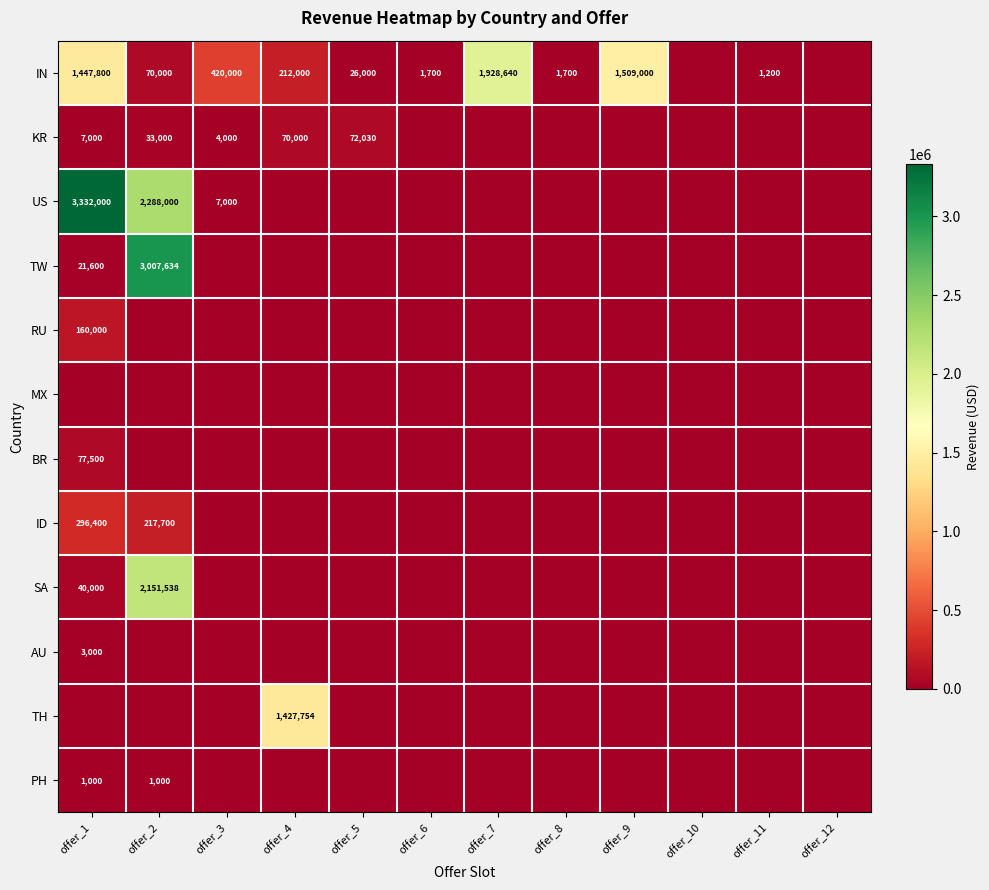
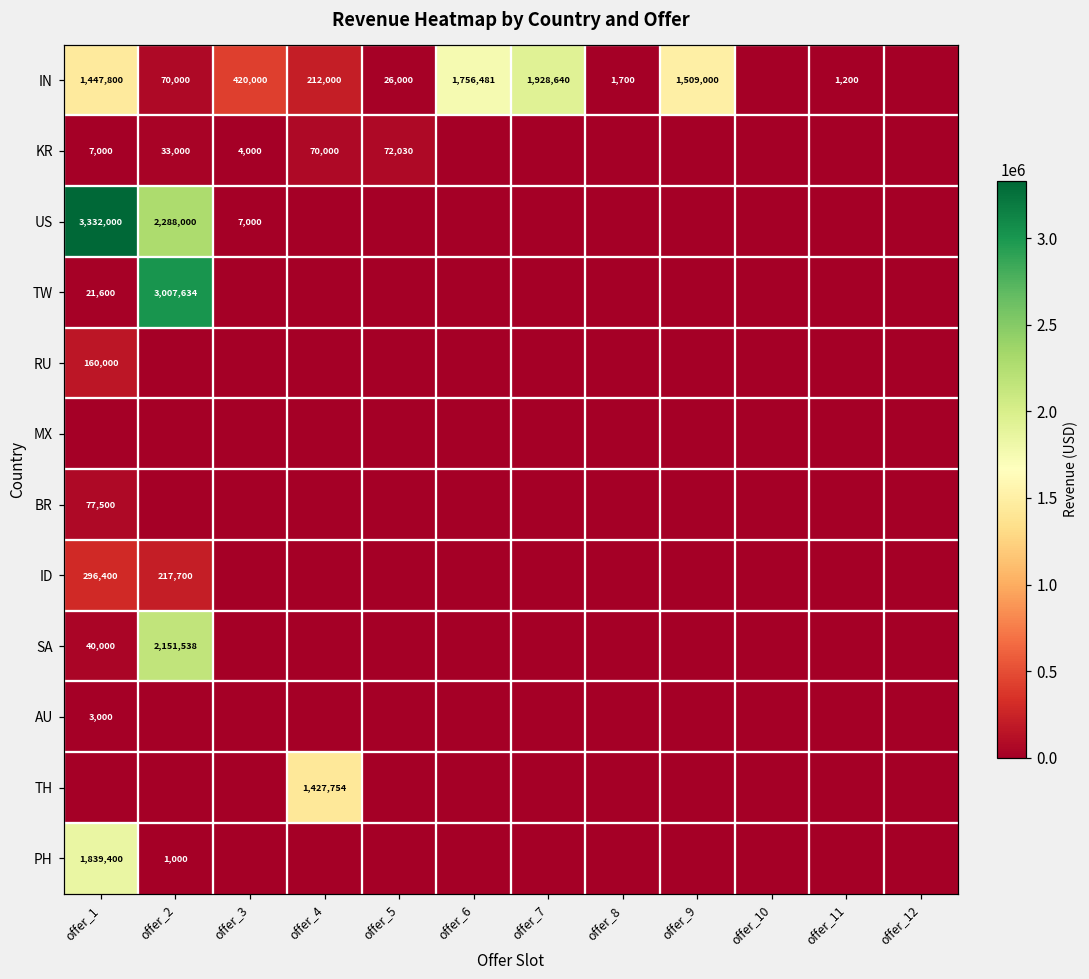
  {
    "IN": {
      "offer_1": "1,447,800",
      "offer_2": "70,000",
      "offer_3": "420,000",
      "offer_4": "212,000",
      "offer_5": "26,000",
-     "offer_6": "1,700",
+     "offer_6": "1,756,481",
      "offer_7": "1,928,640",
      "offer_8": "1,700",
      "offer_9": "1,509,000",
      "offer_11": "1,200"
    },
    "KR": {
      "offer_1": "7,000",
      "offer_2": "33,000",
      "offer_3": "4,000",
      "offer_4": "70,000",
      "offer_5": "72,030"
    },
    "US": {
      "offer_1": "3,332,000",
      "offer_2": "2,288,000",
      "offer_3": "7,000"
    },
    "TW": {
      "offer_1": "21,600",
      "offer_2": "3,007,634"
    },
    "RU": {
      "offer_1": "160,000"
    },
    "BR": {
      "offer_1": "77,500"
    },
    "ID": {
      "offer_1": "296,400",
      "offer_2": "217,700"
    },
    "SA": {
      "offer_1": "40,000",
      "offer_2": "2,151,538"
    },
    "AU": {
      "offer_1": "3,000"
    },
    "TH": {
      "offer_4": "1,427,754"
    },
    "PH": {
-     "offer_1": "1,000",
+     "offer_1": "1,839,400",
      "offer_2": "1,000"
    }
  }
